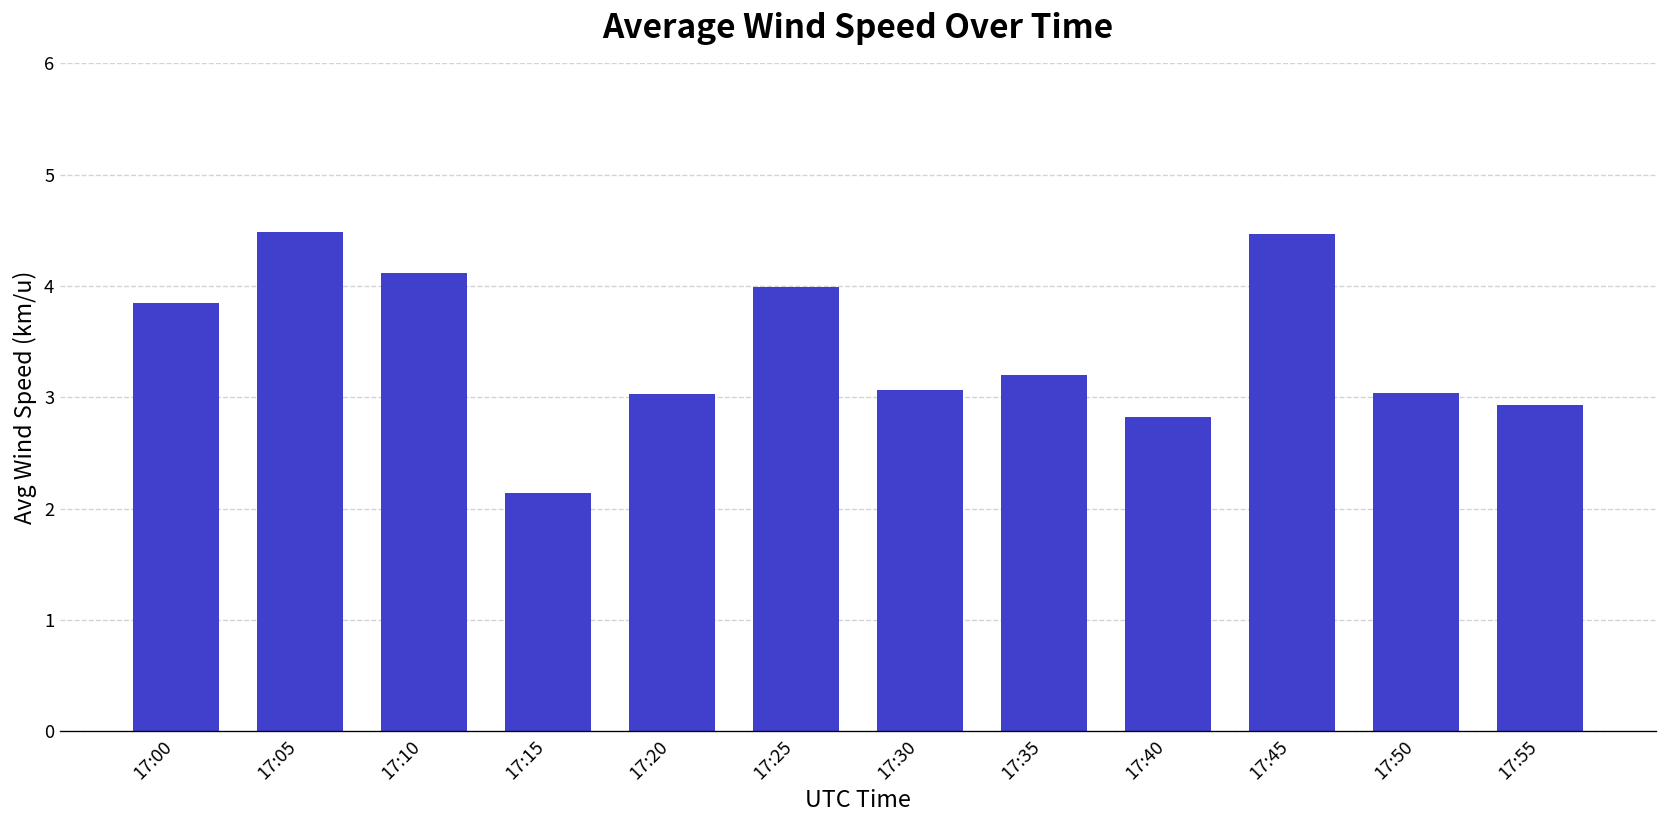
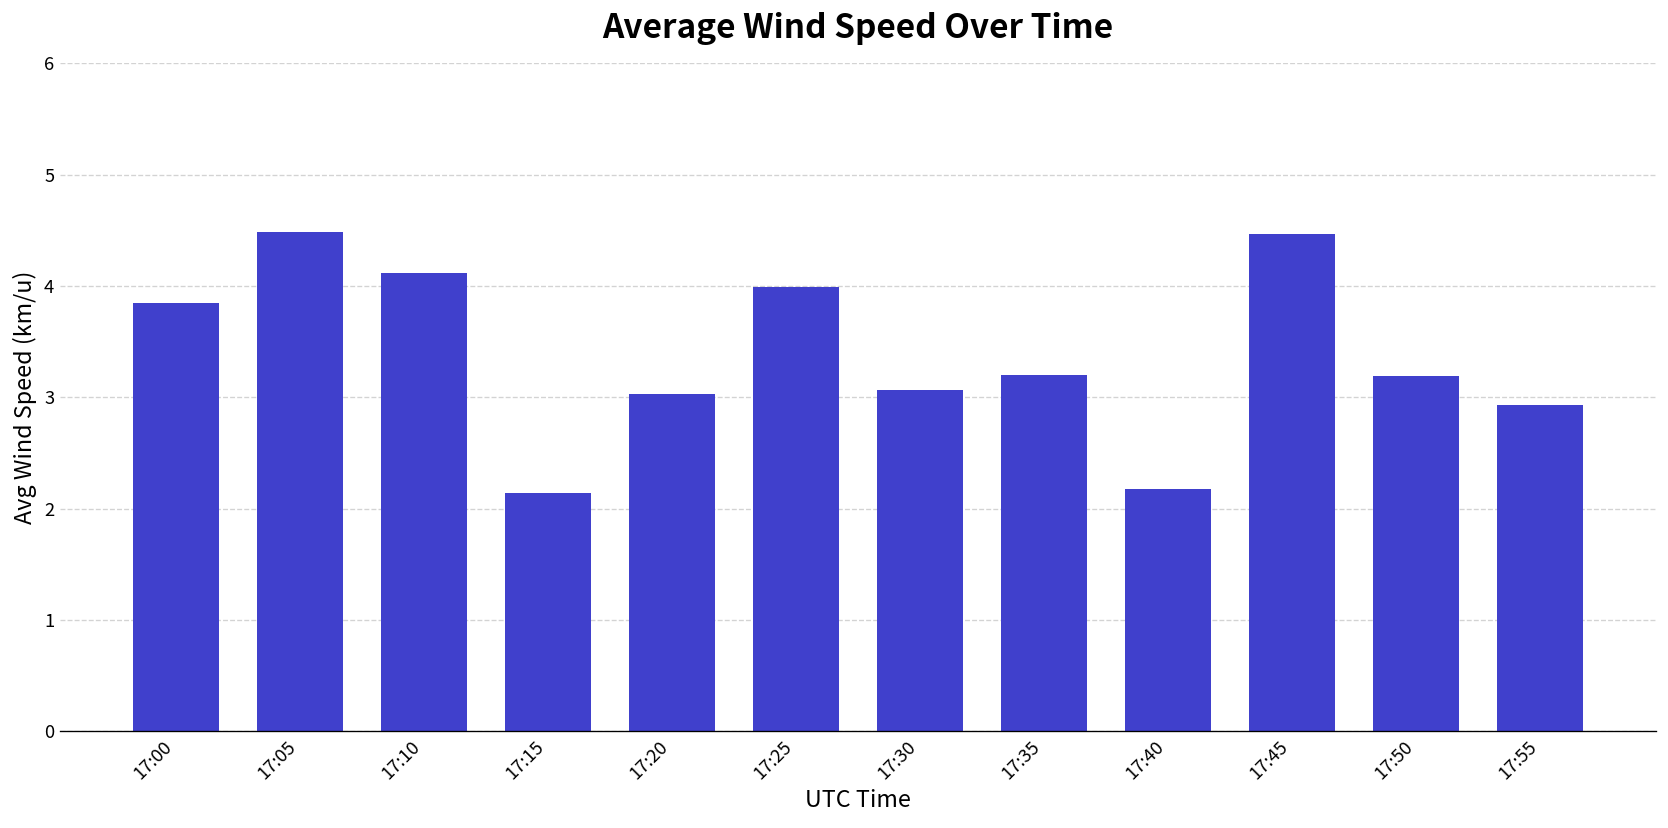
  {
    "17:00": 3.8,
    "17:05": 4.5,
    "17:10": 4.1,
    "17:15": 2.1,
    "17:20": 3.0,
    "17:25": 4.0,
    "17:30": 3.1,
    "17:35": 3.2,
-   "17:40": 2.8,
+   "17:40": 2.2,
    "17:45": 4.5,
-   "17:50": 3.0,
+   "17:50": 3.2,
    "17:55": 2.9
  }
